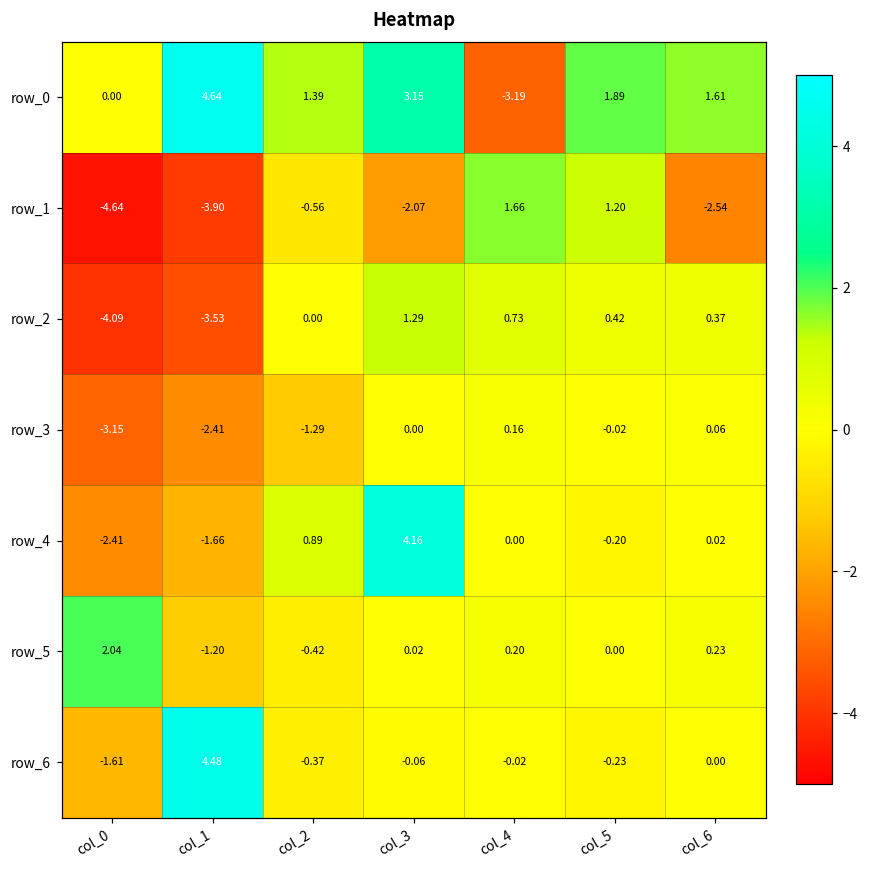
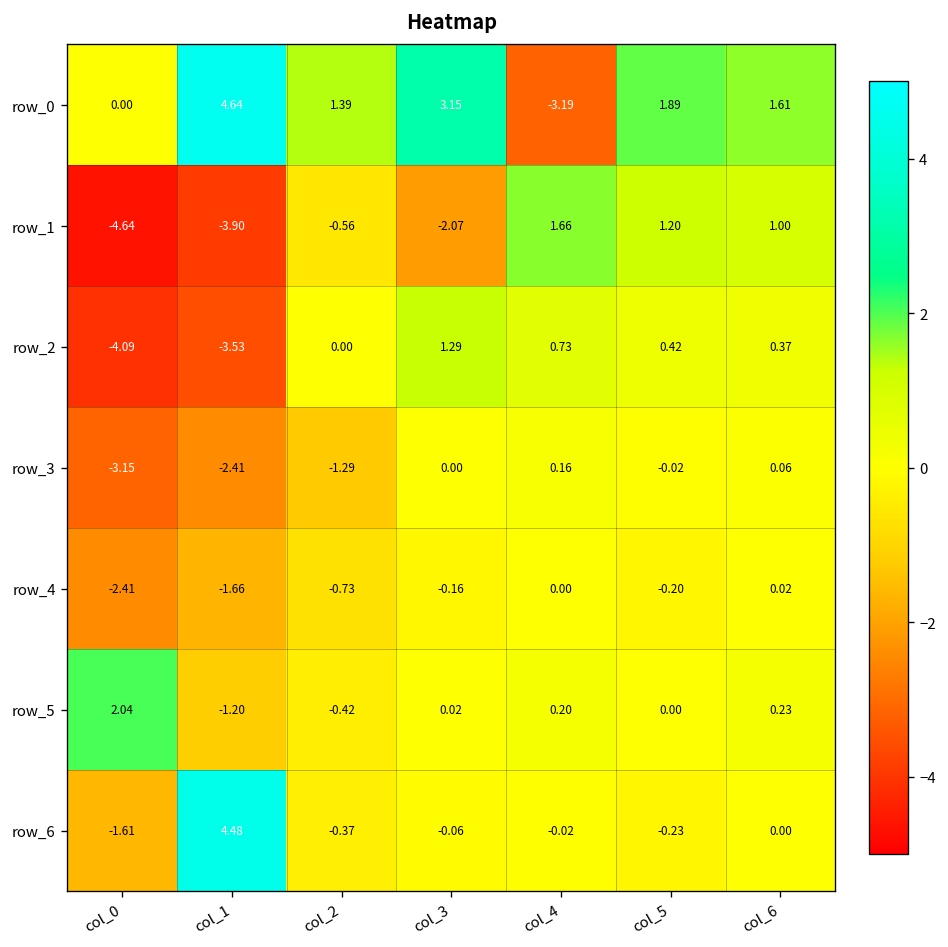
  {
    "row_0": {
      "col_0": 0.00,
      "col_1": 4.64,
      "col_2": 1.39,
      "col_3": 3.15,
      "col_4": -3.19,
      "col_5": 1.89,
      "col_6": 1.61
    },
    "row_1": {
      "col_0": -4.64,
      "col_1": -3.90,
      "col_2": -0.56,
      "col_3": -2.07,
      "col_4": 1.66,
      "col_5": 1.20,
-     "col_6": -2.54
+     "col_6": 1.00
    },
    "row_2": {
      "col_0": -4.09,
      "col_1": -3.53,
      "col_2": 0.00,
      "col_3": 1.29,
      "col_4": 0.73,
      "col_5": 0.42,
      "col_6": 0.37
    },
    "row_3": {
      "col_0": -3.15,
      "col_1": -2.41,
      "col_2": -1.29,
      "col_3": 0.00,
      "col_4": 0.16,
      "col_5": -0.02,
      "col_6": 0.06
    },
    "row_4": {
      "col_0": -2.41,
      "col_1": -1.66,
-     "col_2": 0.89,
-     "col_3": 4.16,
+     "col_2": -0.73,
+     "col_3": -0.16,
      "col_4": 0.00,
      "col_5": -0.20,
      "col_6": 0.02
    },
    "row_5": {
      "col_0": 2.04,
      "col_1": -1.20,
      "col_2": -0.42,
      "col_3": 0.02,
      "col_4": 0.20,
      "col_5": 0.00,
      "col_6": 0.23
    },
    "row_6": {
      "col_0": -1.61,
      "col_1": 4.48,
      "col_2": -0.37,
      "col_3": -0.06,
      "col_4": -0.02,
      "col_5": -0.23,
      "col_6": 0.00
    }
  }
